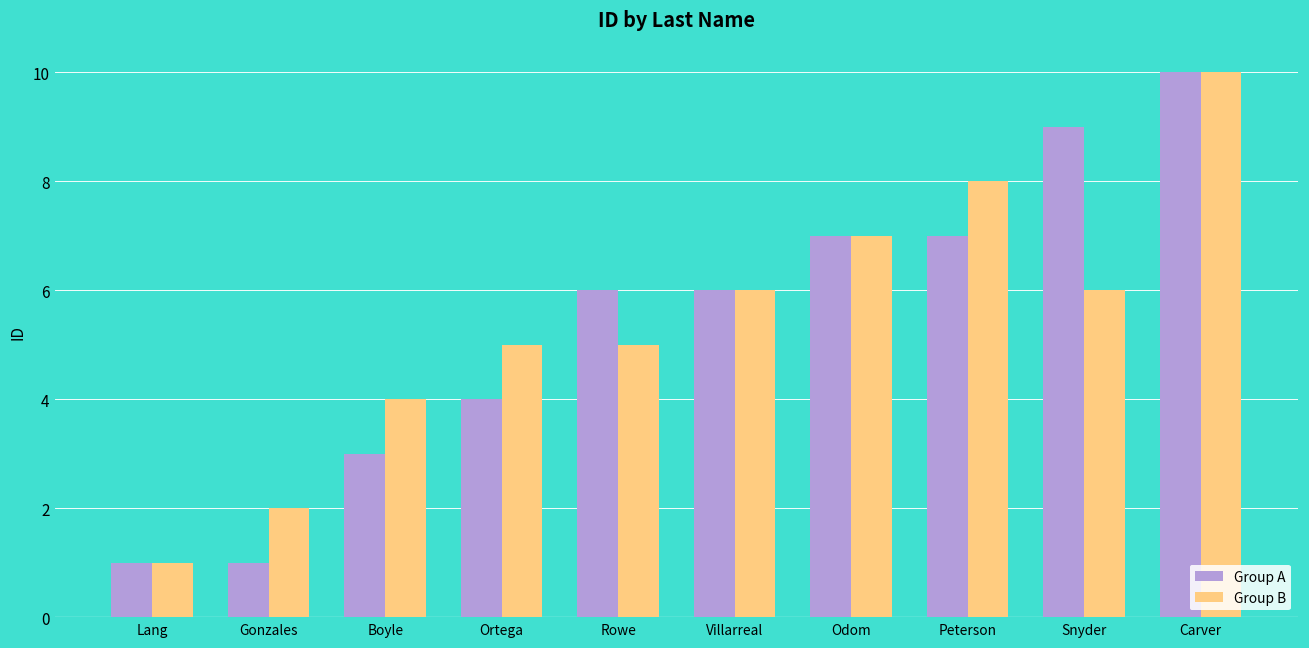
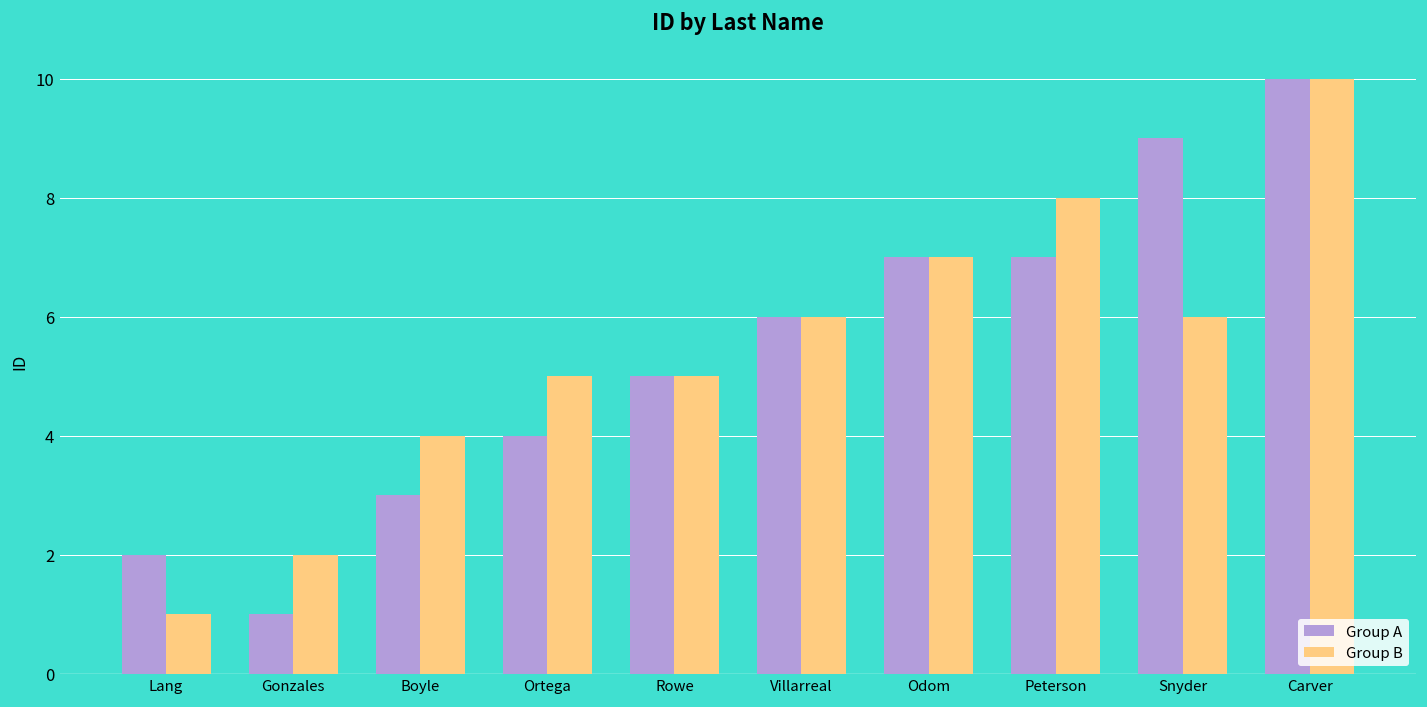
  {
    "Group A": {
-     "Lang": 1,
+     "Lang": 2,
      "Gonzales": 1,
      "Boyle": 3,
      "Ortega": 4,
-     "Rowe": 6,
+     "Rowe": 5,
      "Villarreal": 6,
      "Odom": 7,
      "Peterson": 7,
      "Snyder": 9,
      "Carver": 10
    },
    "Group B": {
      "Lang": 1,
      "Gonzales": 2,
      "Boyle": 4,
      "Ortega": 5,
      "Rowe": 5,
      "Villarreal": 6,
      "Odom": 7,
      "Peterson": 8,
      "Snyder": 6,
      "Carver": 10
    }
  }
